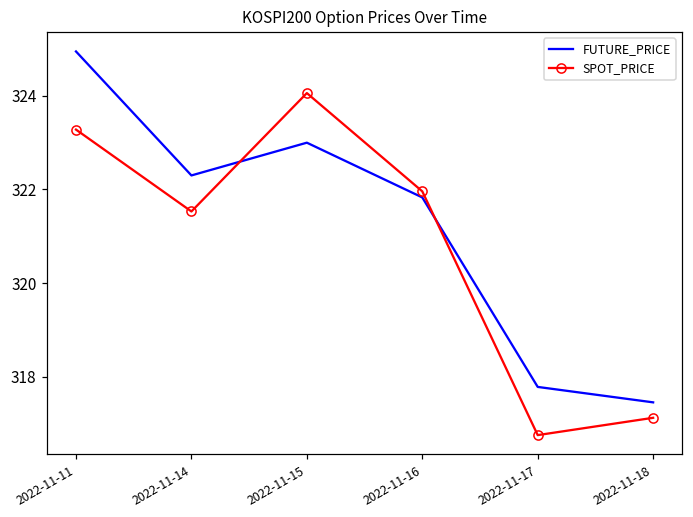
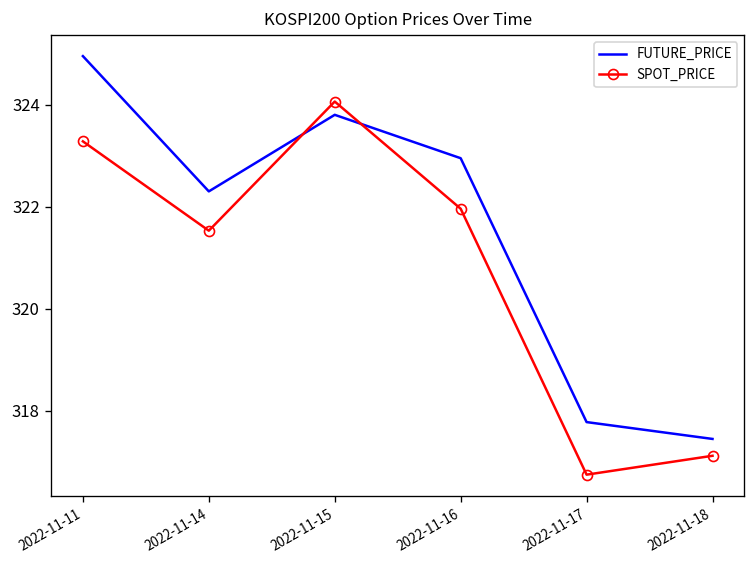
  {
    "FUTURE_PRICE": {
      "2022-11-11": 325.0,
      "2022-11-14": 322.3,
-     "2022-11-15": 323.0,
-     "2022-11-16": 321.8,
+     "2022-11-15": 323.8,
+     "2022-11-16": 323.0,
      "2022-11-17": 317.8,
      "2022-11-18": 317.5
    },
    "SPOT_PRICE": {
      "2022-11-11": 323.3,
      "2022-11-14": 321.5,
      "2022-11-15": 324.1,
      "2022-11-16": 322.0,
      "2022-11-17": 316.8,
      "2022-11-18": 317.1
    }
  }
